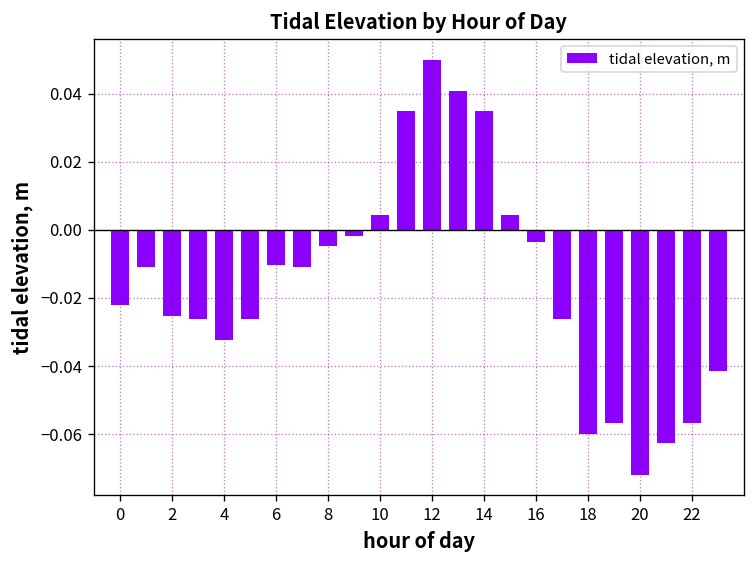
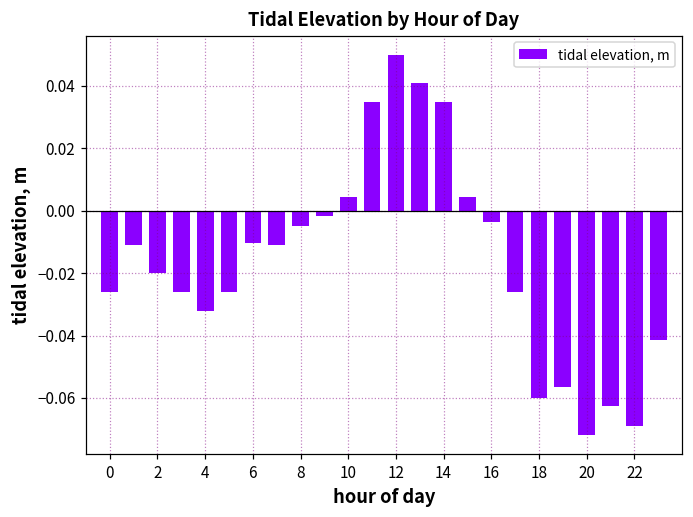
  {
-   "0": -0.022,
-   "2": -0.025,
+   "0": -0.026,
+   "2": -0.020,
    "4": -0.032,
    "6": -0.010,
    "8": -0.005,
    "10": 0.004,
    "12": 0.050,
    "14": 0.035,
    "16": -0.003,
    "18": -0.060,
    "20": -0.072,
-   "22": -0.057
+   "22": -0.069
  }
